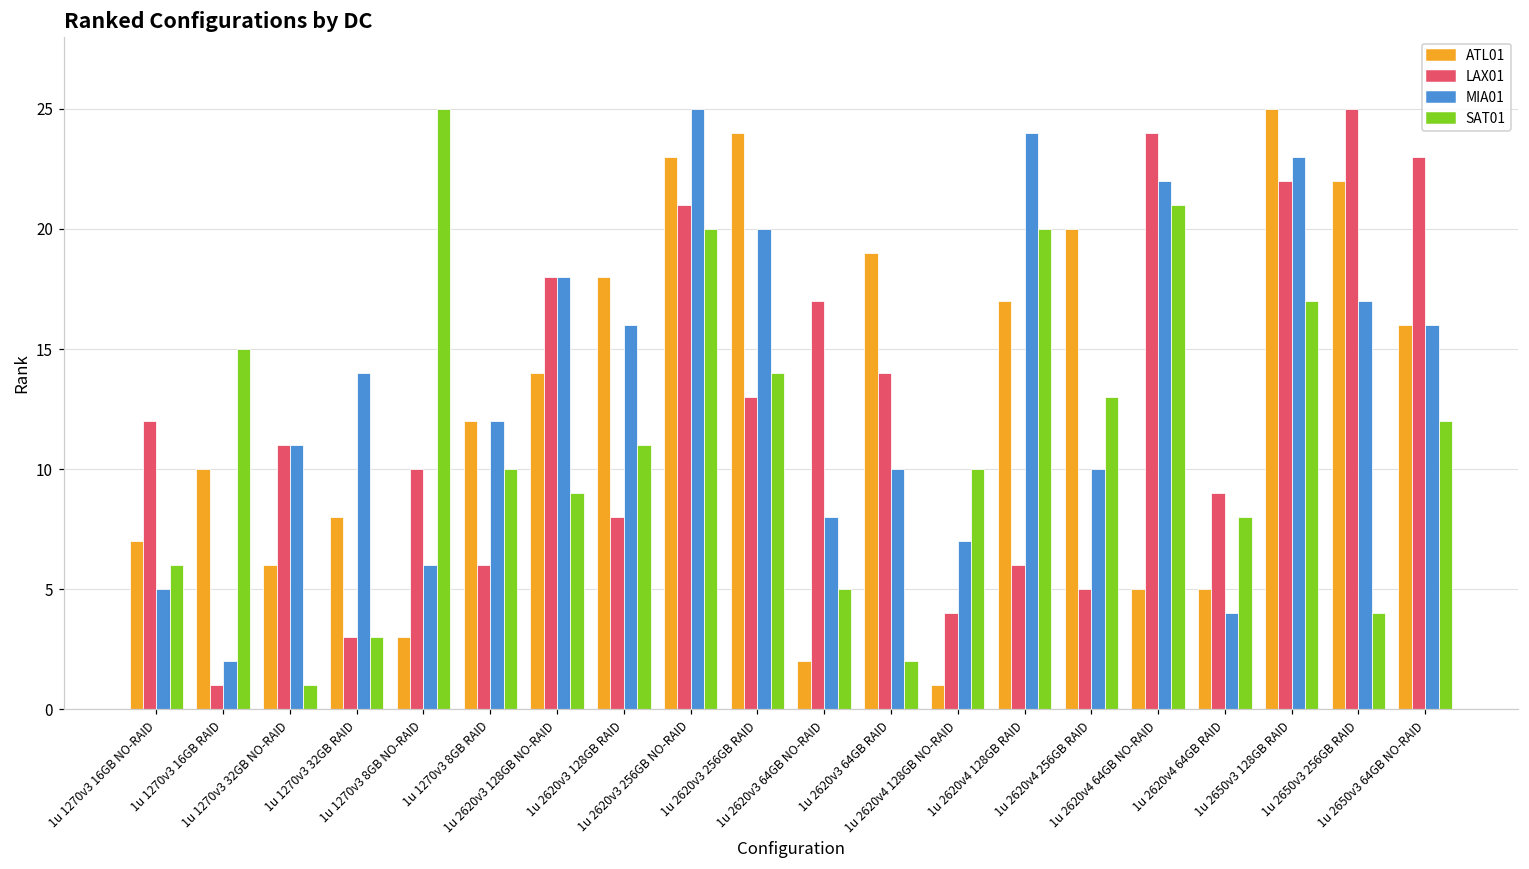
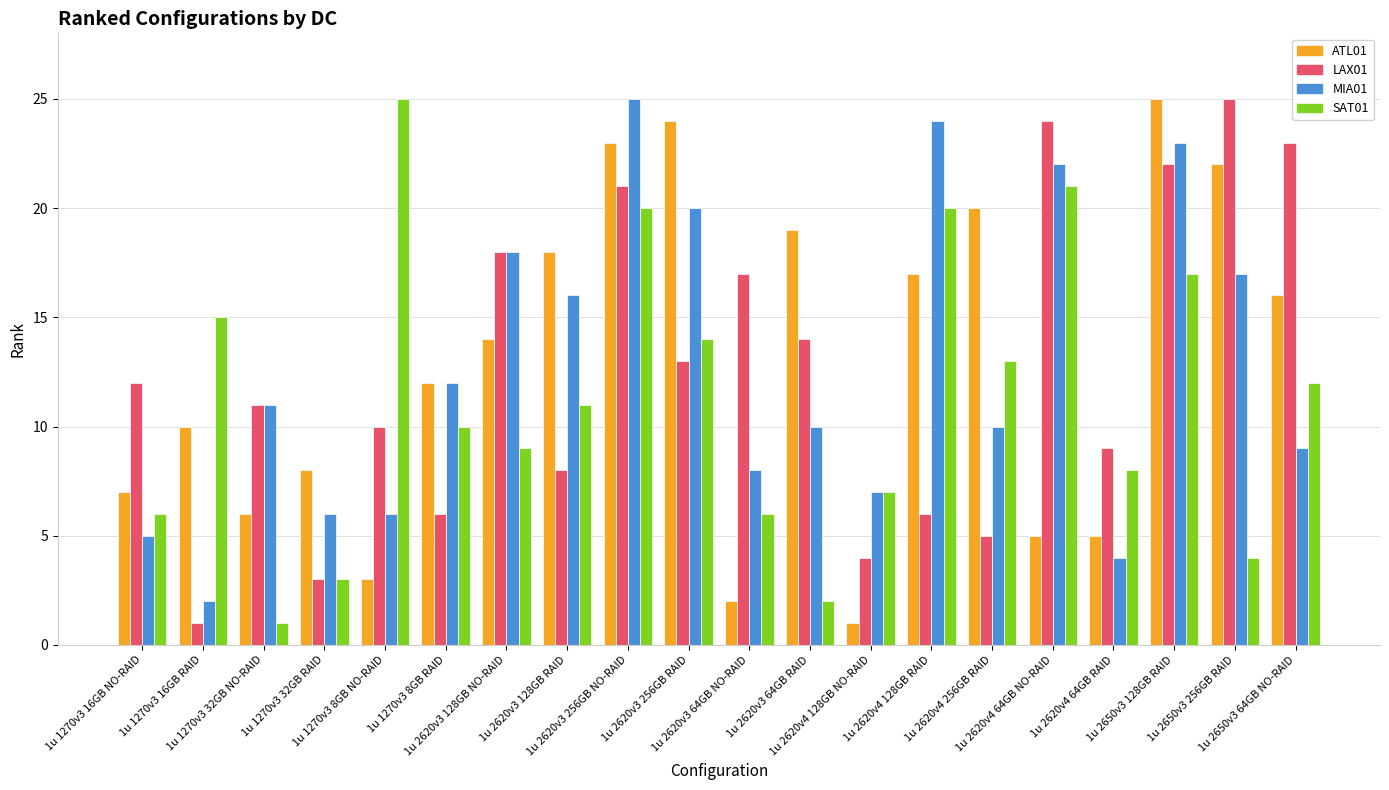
  {
    "ATL01": {
      "1u 1270v3 16GB NO-RAID": 7,
      "1u 1270v3 16GB RAID": 10,
      "1u 1270v3 32GB NO-RAID": 6,
      "1u 1270v3 32GB RAID": 8,
      "1u 1270v3 8GB NO-RAID": 3,
      "1u 1270v3 8GB RAID": 12,
      "1u 2620v3 128GB NO-RAID": 14,
      "1u 2620v3 128GB RAID": 18,
      "1u 2620v3 256GB NO-RAID": 23,
      "1u 2620v3 256GB RAID": 24,
      "1u 2620v3 64GB NO-RAID": 2,
      "1u 2620v3 64GB RAID": 19,
      "1u 2620v4 128GB NO-RAID": 1,
      "1u 2620v4 128GB RAID": 17,
      "1u 2620v4 256GB RAID": 20,
      "1u 2620v4 64GB NO-RAID": 5,
      "1u 2620v4 64GB RAID": 5,
      "1u 2650v3 128GB RAID": 25,
      "1u 2650v3 256GB RAID": 22,
      "1u 2650v3 64GB NO-RAID": 16
    },
    "LAX01": {
      "1u 1270v3 16GB NO-RAID": 12,
      "1u 1270v3 16GB RAID": 1,
      "1u 1270v3 32GB NO-RAID": 11,
      "1u 1270v3 32GB RAID": 3,
      "1u 1270v3 8GB NO-RAID": 10,
      "1u 1270v3 8GB RAID": 6,
      "1u 2620v3 128GB NO-RAID": 18,
      "1u 2620v3 128GB RAID": 8,
      "1u 2620v3 256GB NO-RAID": 21,
      "1u 2620v3 256GB RAID": 13,
      "1u 2620v3 64GB NO-RAID": 17,
      "1u 2620v3 64GB RAID": 14,
      "1u 2620v4 128GB NO-RAID": 4,
      "1u 2620v4 128GB RAID": 6,
      "1u 2620v4 256GB RAID": 5,
      "1u 2620v4 64GB NO-RAID": 24,
      "1u 2620v4 64GB RAID": 9,
      "1u 2650v3 128GB RAID": 22,
      "1u 2650v3 256GB RAID": 25,
      "1u 2650v3 64GB NO-RAID": 23
    },
    "MIA01": {
      "1u 1270v3 16GB NO-RAID": 5,
      "1u 1270v3 16GB RAID": 2,
      "1u 1270v3 32GB NO-RAID": 11,
-     "1u 1270v3 32GB RAID": 14,
+     "1u 1270v3 32GB RAID": 6,
      "1u 1270v3 8GB NO-RAID": 6,
      "1u 1270v3 8GB RAID": 12,
      "1u 2620v3 128GB NO-RAID": 18,
      "1u 2620v3 128GB RAID": 16,
      "1u 2620v3 256GB NO-RAID": 25,
      "1u 2620v3 256GB RAID": 20,
      "1u 2620v3 64GB NO-RAID": 8,
      "1u 2620v3 64GB RAID": 10,
      "1u 2620v4 128GB NO-RAID": 7,
      "1u 2620v4 128GB RAID": 24,
      "1u 2620v4 256GB RAID": 10,
      "1u 2620v4 64GB NO-RAID": 22,
      "1u 2620v4 64GB RAID": 4,
      "1u 2650v3 128GB RAID": 23,
      "1u 2650v3 256GB RAID": 17,
-     "1u 2650v3 64GB NO-RAID": 16
+     "1u 2650v3 64GB NO-RAID": 9
    },
    "SAT01": {
      "1u 1270v3 16GB NO-RAID": 6,
      "1u 1270v3 16GB RAID": 15,
      "1u 1270v3 32GB NO-RAID": 1,
      "1u 1270v3 32GB RAID": 3,
      "1u 1270v3 8GB NO-RAID": 25,
      "1u 1270v3 8GB RAID": 10,
      "1u 2620v3 128GB NO-RAID": 9,
      "1u 2620v3 128GB RAID": 11,
      "1u 2620v3 256GB NO-RAID": 20,
      "1u 2620v3 256GB RAID": 14,
-     "1u 2620v3 64GB NO-RAID": 5,
+     "1u 2620v3 64GB NO-RAID": 6,
      "1u 2620v3 64GB RAID": 2,
-     "1u 2620v4 128GB NO-RAID": 10,
+     "1u 2620v4 128GB NO-RAID": 7,
      "1u 2620v4 128GB RAID": 20,
      "1u 2620v4 256GB RAID": 13,
      "1u 2620v4 64GB NO-RAID": 21,
      "1u 2620v4 64GB RAID": 8,
      "1u 2650v3 128GB RAID": 17,
      "1u 2650v3 256GB RAID": 4,
      "1u 2650v3 64GB NO-RAID": 12
    }
  }
